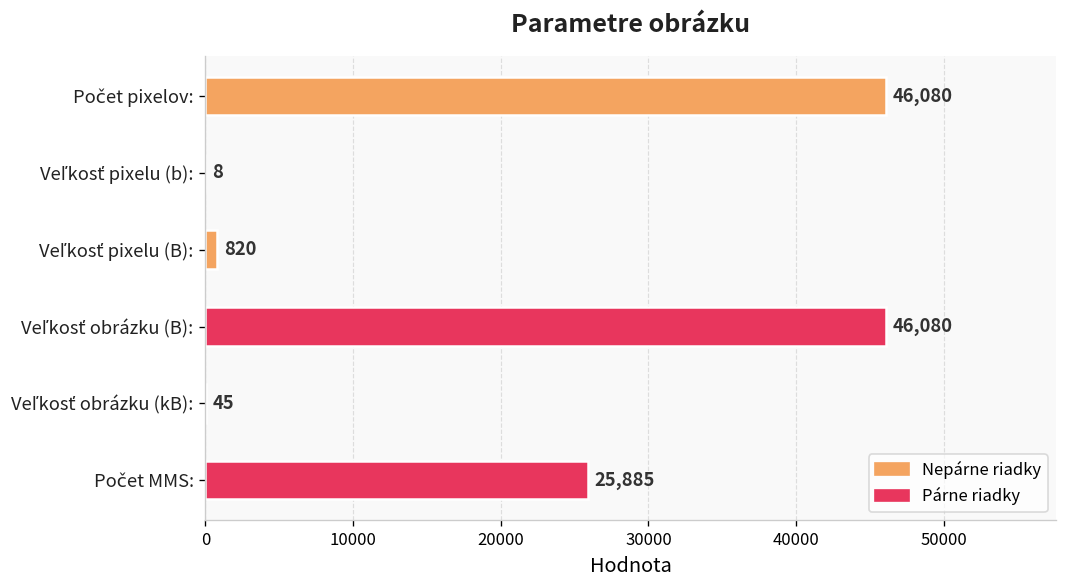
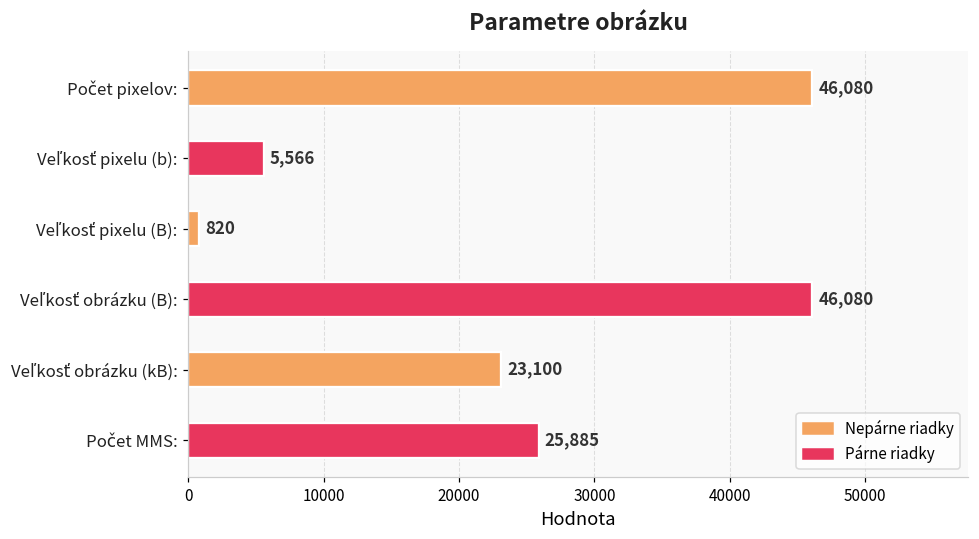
  {
    "Počet pixelov:": "46,080",
-   "Veľkosť pixelu (b):": "8",
+   "Veľkosť pixelu (b):": "5,566",
    "Veľkosť pixelu (B):": "820",
    "Veľkosť obrázku (B):": "46,080",
-   "Veľkosť obrázku (kB):": "45",
+   "Veľkosť obrázku (kB):": "23,100",
    "Počet MMS:": "25,885"
  }
